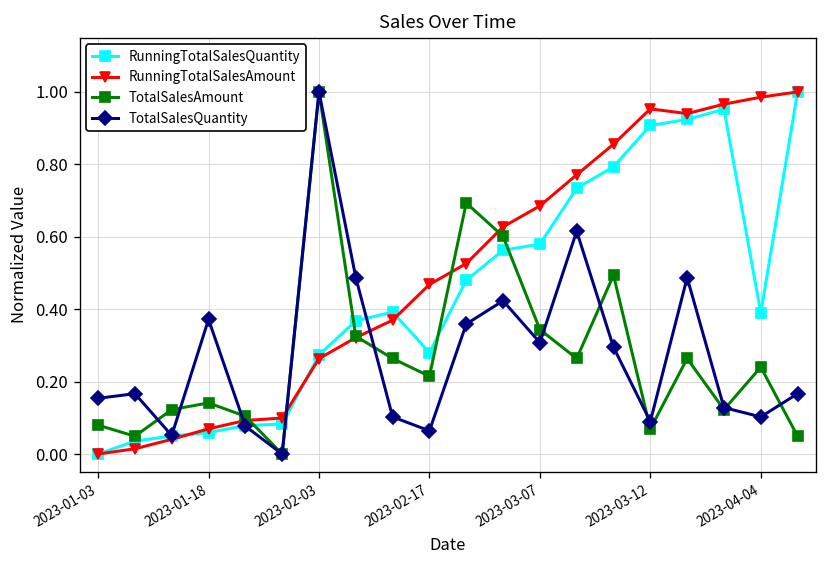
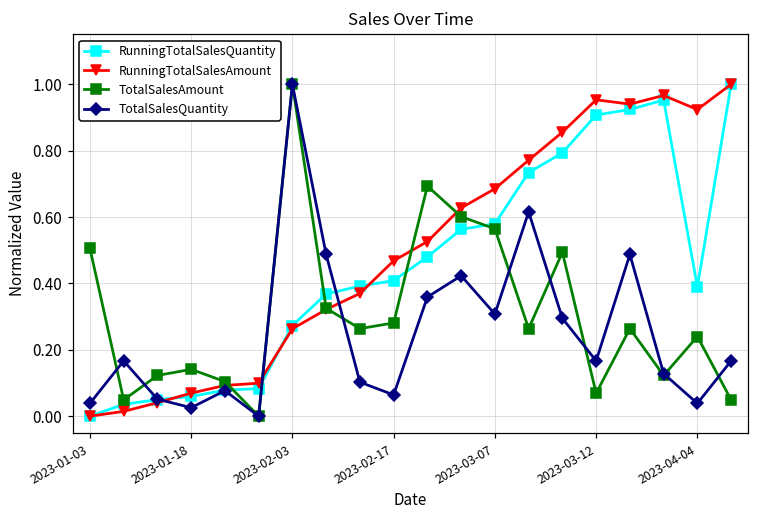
  {
    "RunningTotalSalesQuantity": {
      "2023-01-18": 0.06,
      "2023-02-03": 0.27,
-     "2023-02-17": 0.28,
+     "2023-02-17": 0.41,
      "2023-03-07": 0.58,
      "2023-03-12": 0.91,
      "2023-04-04": 0.39
    },
    "RunningTotalSalesAmount": {
      "2023-01-18": 0.07,
      "2023-02-03": 0.26,
      "2023-02-17": 0.47,
      "2023-03-07": 0.69,
      "2023-03-12": 0.95,
-     "2023-04-04": 0.99
+     "2023-04-04": 0.92
    },
    "TotalSalesAmount": {
-     "2023-01-03": 0.08,
+     "2023-01-03": 0.51,
      "2023-01-18": 0.14,
-     "2023-02-17": 0.21,
-     "2023-03-07": 0.34,
+     "2023-02-17": 0.28,
+     "2023-03-07": 0.56,
      "2023-03-12": 0.07,
      "2023-04-04": 0.24
    },
    "TotalSalesQuantity": {
-     "2023-01-03": 0.15,
-     "2023-01-18": 0.37,
+     "2023-01-03": 0.04,
+     "2023-01-18": 0.03,
      "2023-02-17": 0.06,
      "2023-03-07": 0.31,
-     "2023-03-12": 0.09,
-     "2023-04-04": 0.10
+     "2023-03-12": 0.17,
+     "2023-04-04": 0.04
    }
  }
